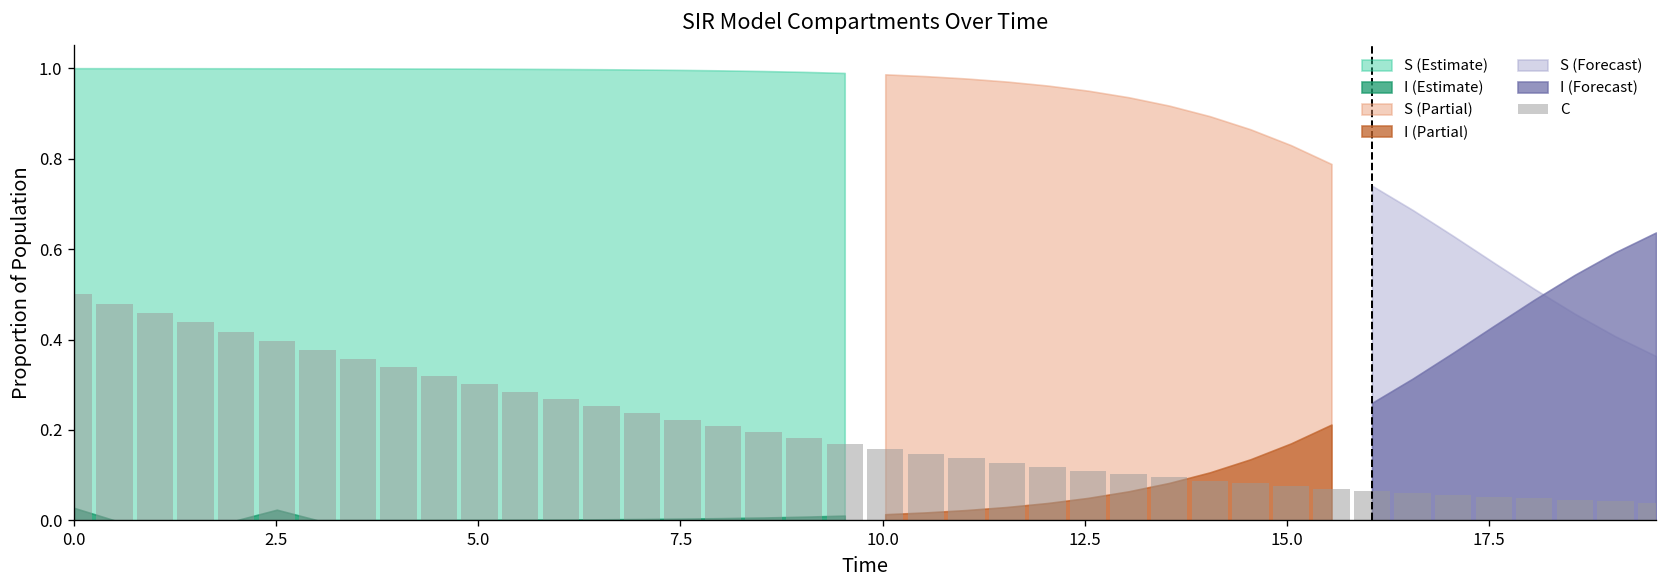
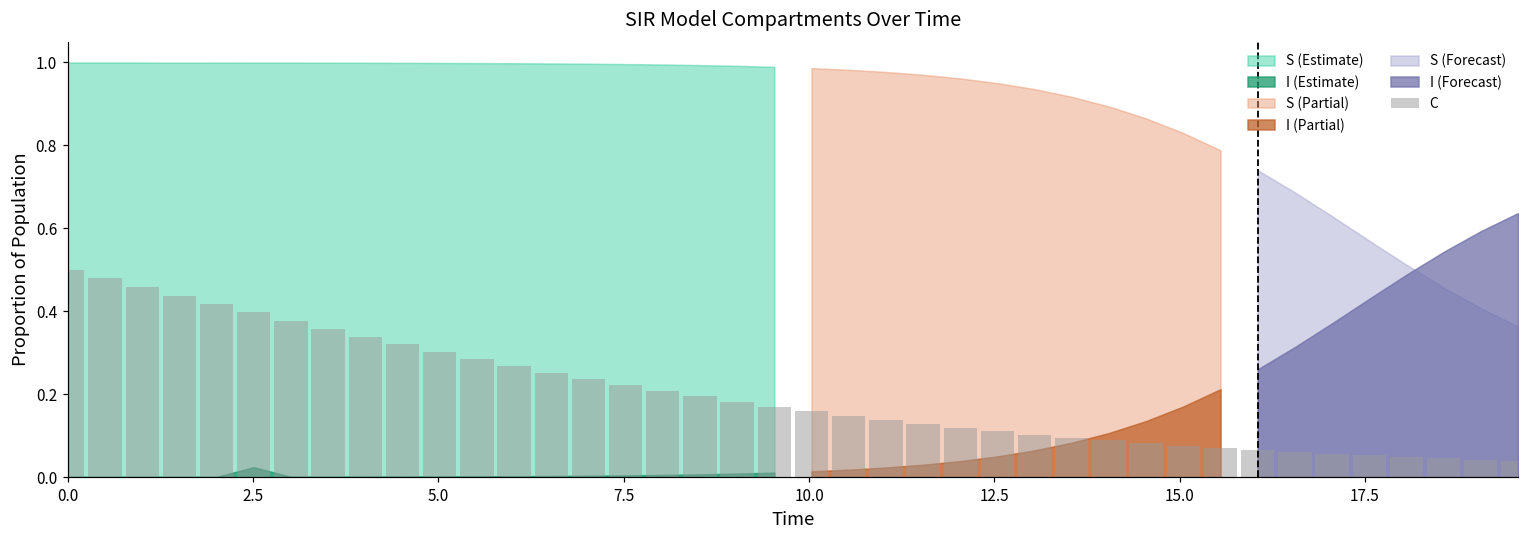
  {
    "S (Estimate)": {
      "0.0": 1.00,
      "2.5": 1.00
    },
    "I (Estimate)": {
-     "0.0": 0.03,
+     "0.0": 0.00,
      "2.5": 0.02
    }
  }
